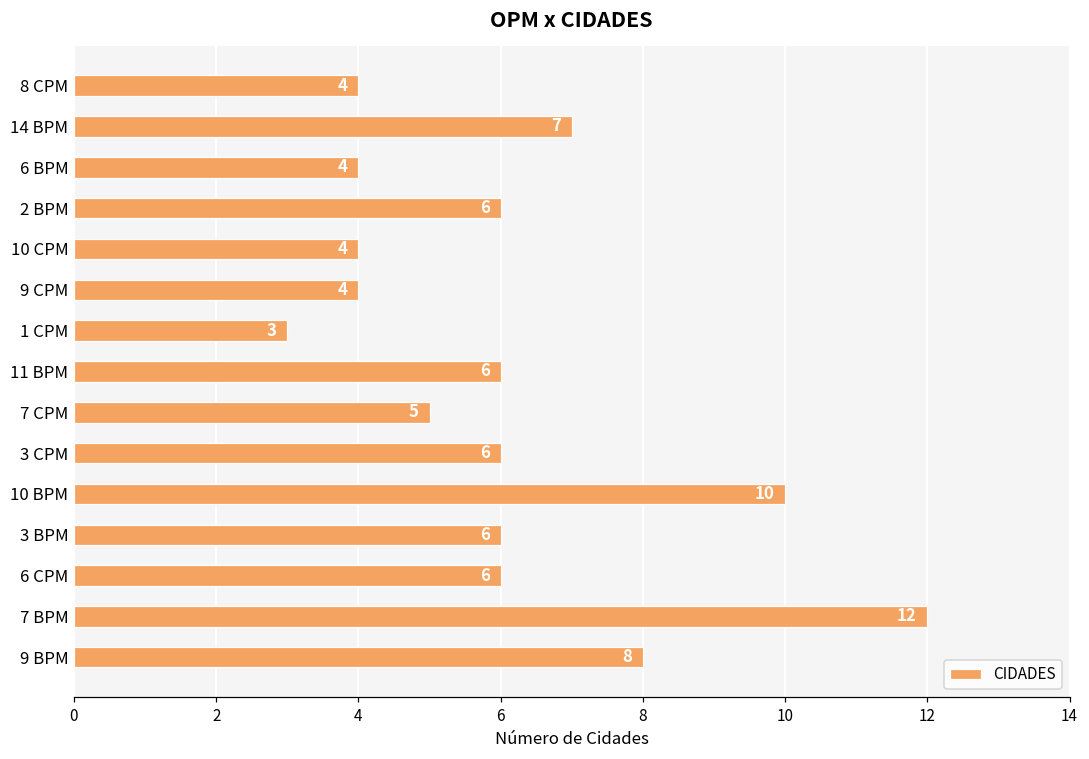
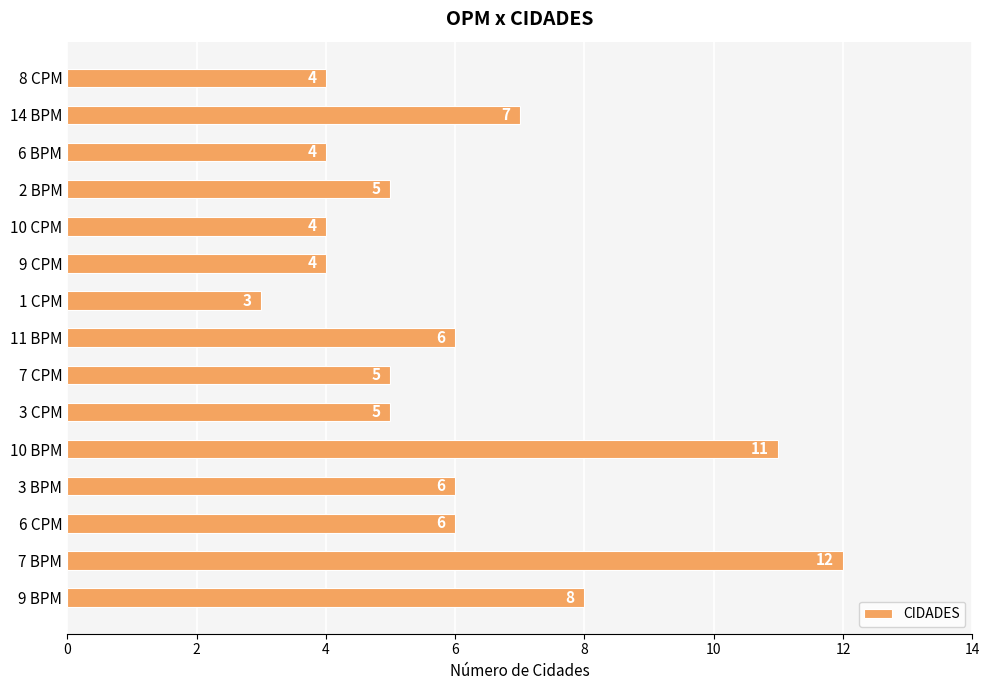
  {
    "8 CPM": 4,
    "14 BPM": 7,
    "6 BPM": 4,
-   "2 BPM": 6,
+   "2 BPM": 5,
    "10 CPM": 4,
    "9 CPM": 4,
    "1 CPM": 3,
    "11 BPM": 6,
    "7 CPM": 5,
-   "3 CPM": 6,
-   "10 BPM": 10,
+   "3 CPM": 5,
+   "10 BPM": 11,
    "3 BPM": 6,
    "6 CPM": 6,
    "7 BPM": 12,
    "9 BPM": 8
  }
